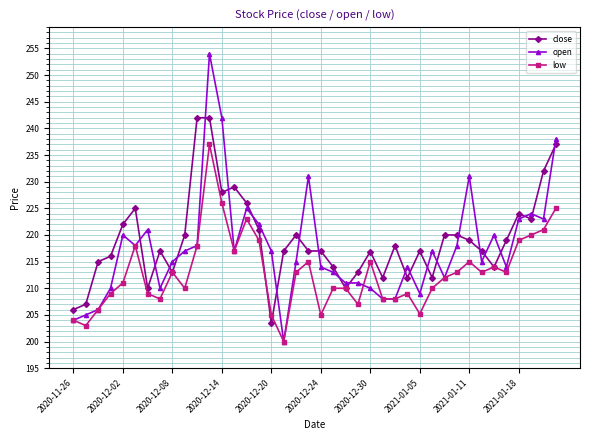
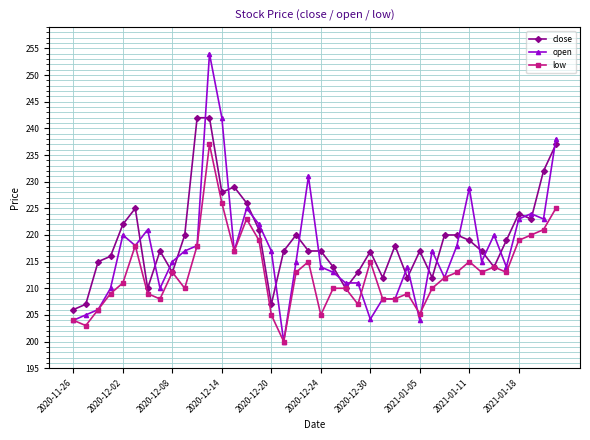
  {
    "close": {
      "2020-11-26": 206,
      "2020-12-02": 222,
      "2020-12-14": 228,
-     "2020-12-20": 203,
+     "2020-12-20": 207,
      "2020-12-24": 217,
      "2020-12-30": 217,
      "2021-01-05": 217,
      "2021-01-11": 219,
      "2021-01-18": 224
    },
    "open": {
      "2020-12-02": 220,
      "2020-12-08": 215,
      "2020-12-14": 242,
      "2020-12-20": 217,
      "2020-12-24": 214,
-     "2020-12-30": 210,
-     "2021-01-05": 209,
-     "2021-01-11": 231,
+     "2020-12-30": 204,
+     "2021-01-05": 204,
+     "2021-01-11": 229,
      "2021-01-18": 223
    },
    "low": {
      "2020-12-02": 211,
      "2020-12-14": 226,
      "2020-12-20": 205,
      "2020-12-24": 205,
      "2020-12-30": 215,
      "2021-01-05": 205,
      "2021-01-11": 215,
      "2021-01-18": 219
    }
  }
